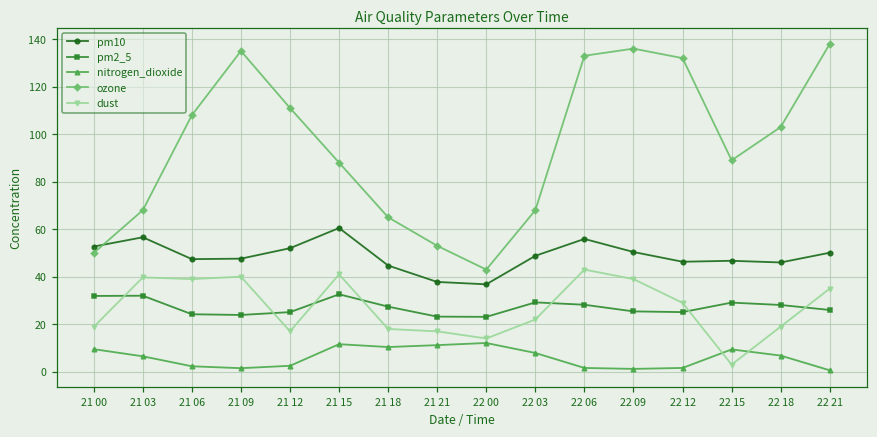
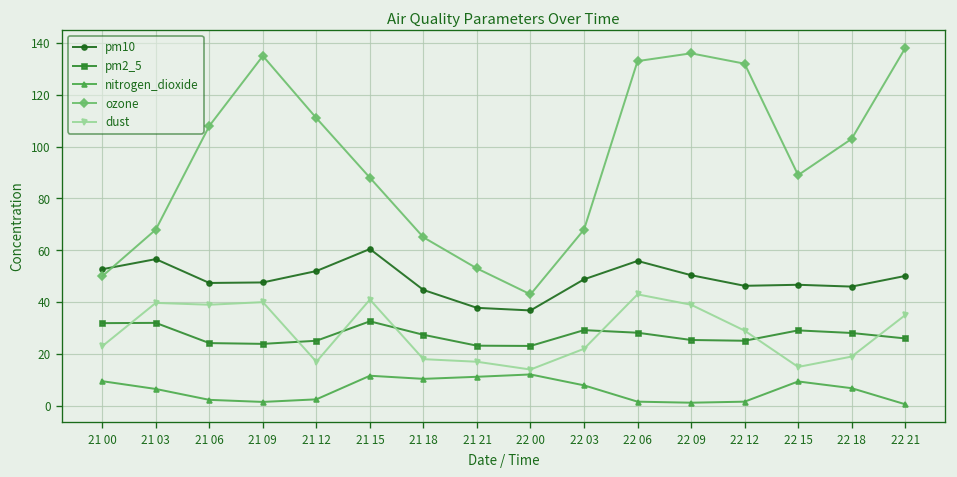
  {
    "dust": {
-     "21 00": 19,
+     "21 00": 23,
      "21 03": 40,
      "21 06": 39,
      "21 09": 40,
      "21 12": 17,
      "21 15": 41,
      "21 18": 18,
      "21 21": 17,
      "22 00": 14,
      "22 03": 22,
      "22 06": 43,
      "22 09": 39,
      "22 12": 29,
-     "22 15": 3,
+     "22 15": 15,
      "22 18": 19,
      "22 21": 35
    }
  }
